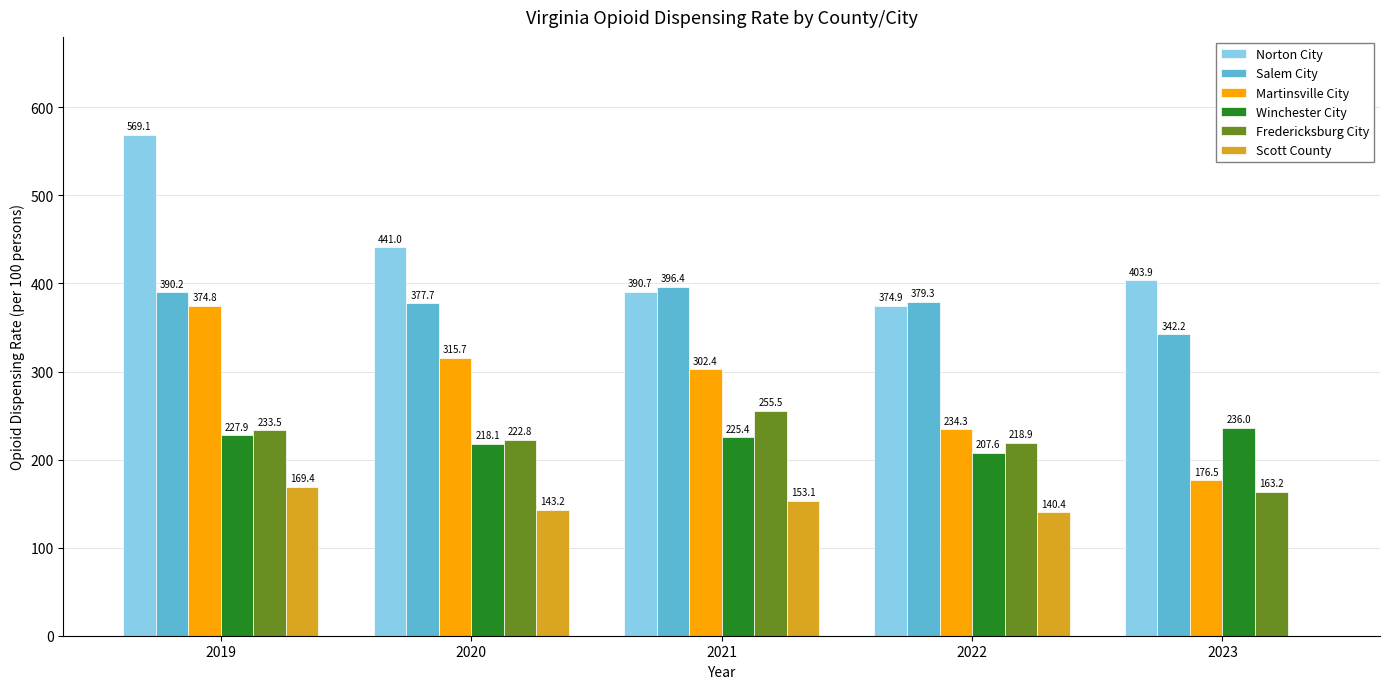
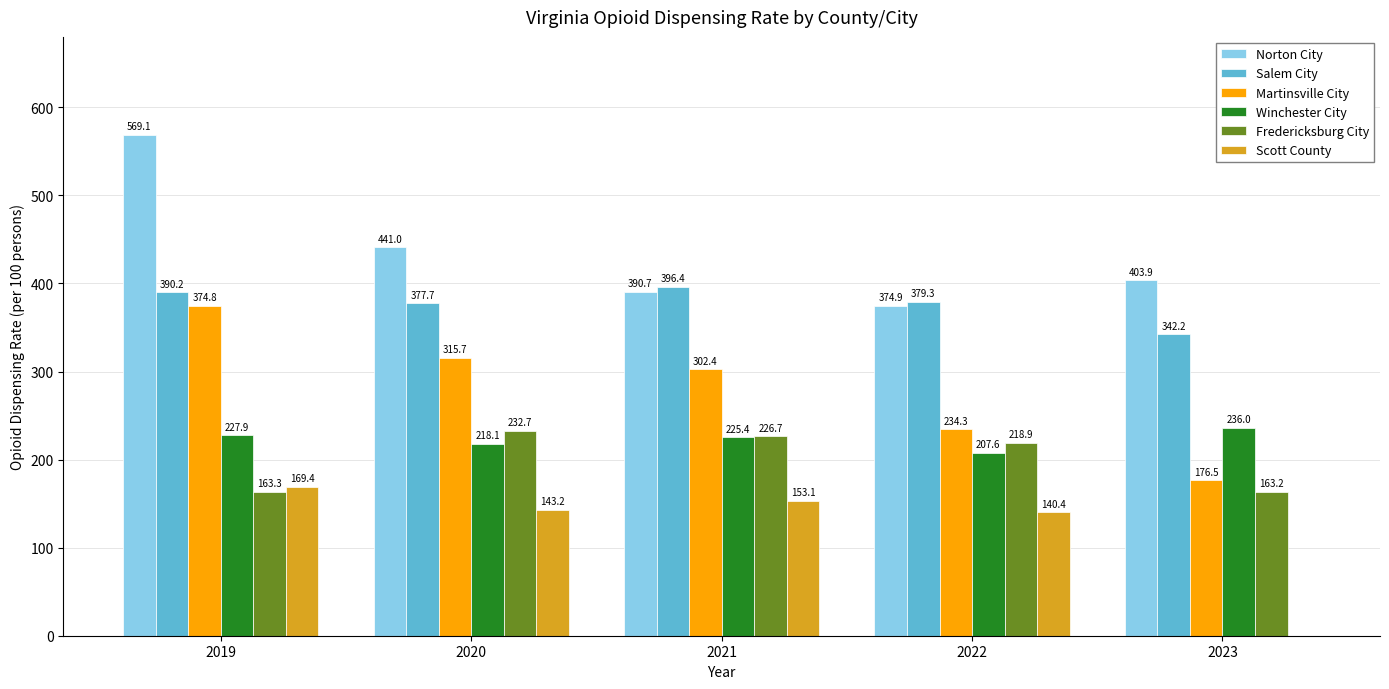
  {
    "Winchester City": {
      "2019": 227.9,
      "2020": 218.1,
      "2021": 225.4,
      "2022": 207.6,
      "2023": 236.0
    },
    "Fredericksburg City": {
-     "2019": 233.5,
-     "2020": 222.8,
-     "2021": 255.5,
+     "2019": 163.3,
+     "2020": 232.7,
+     "2021": 226.7,
      "2022": 218.9,
      "2023": 163.2
    }
  }
